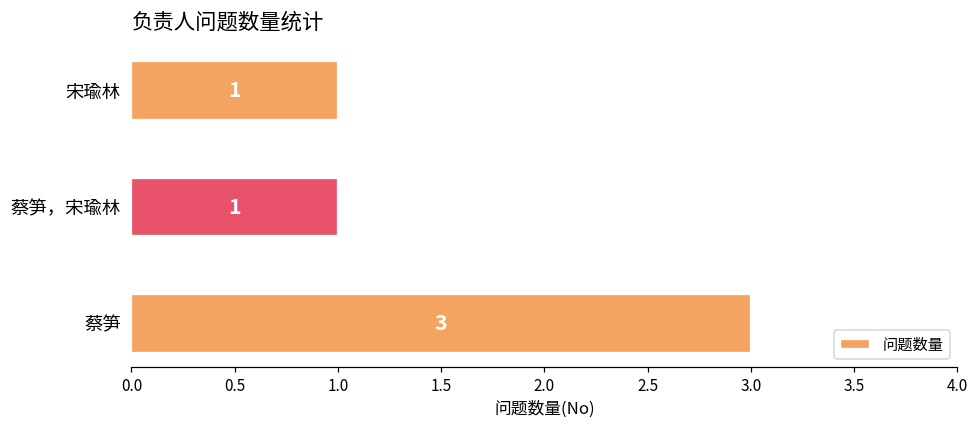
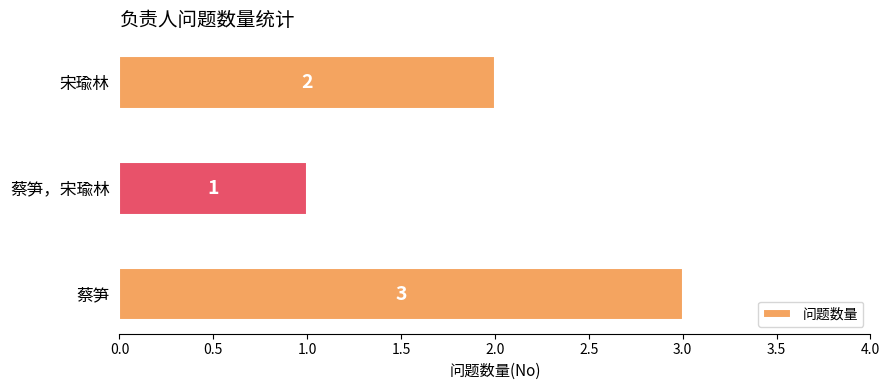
  {
-   "宋瑜林": 1,
+   "宋瑜林": 2,
    "蔡笋，宋瑜林": 1,
    "蔡笋": 3
  }
